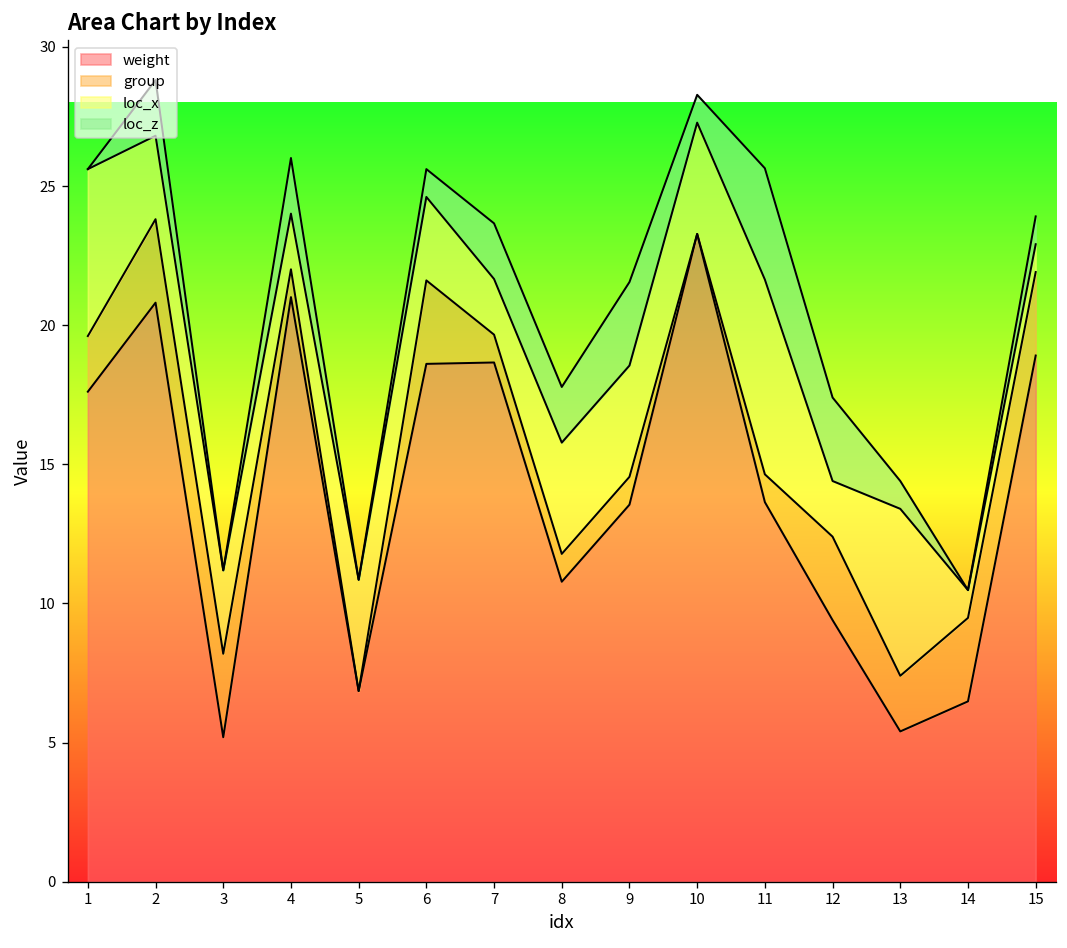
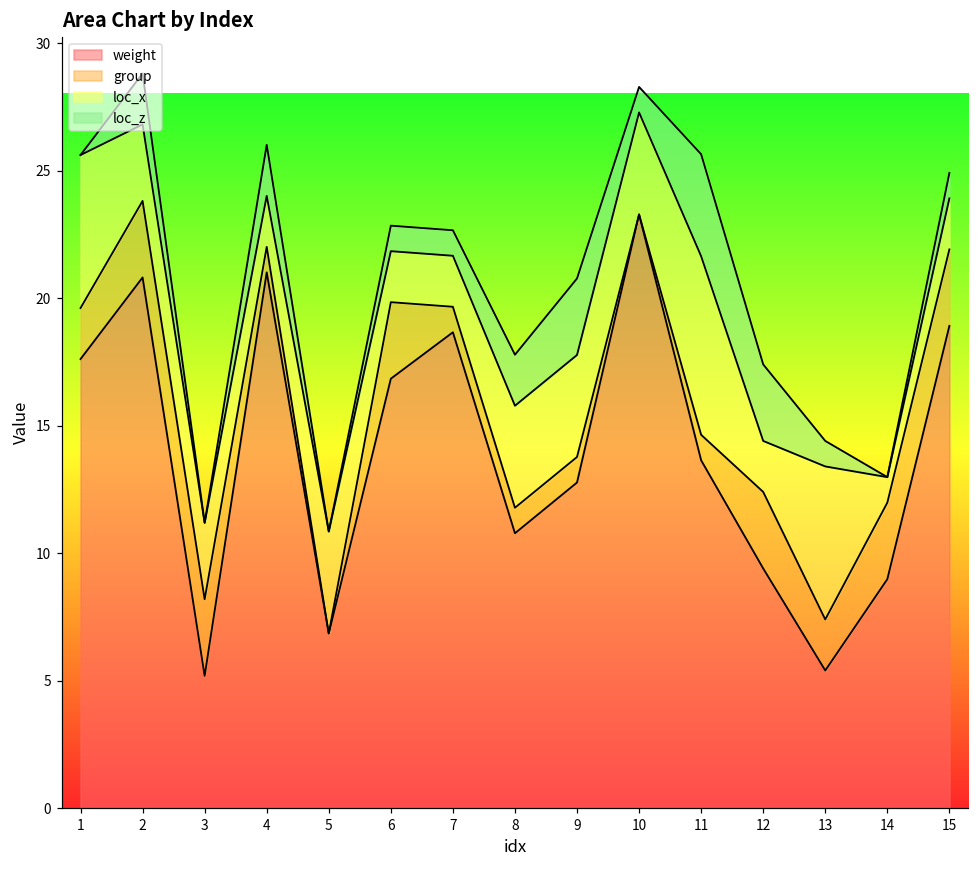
  {
    "weight": {
      "1": 17.6,
      "2": 20.8,
      "3": 5.2,
      "4": 21.0,
-     "6": 18.6,
+     "6": 16.8,
      "7": 18.7,
      "8": 10.8,
-     "9": 13.6,
+     "9": 12.8,
      "11": 13.6,
      "12": 9.4,
      "13": 5.4,
-     "14": 6.5,
+     "14": 9.0,
      "15": 18.9
    },
    "group": {
      "1": 2.0,
      "2": 3.0,
      "3": 3.0,
      "4": 1.0,
      "6": 3.0,
      "7": 1.0,
      "8": 1.0,
      "9": 1.0,
      "11": 1.0,
      "12": 3.0,
      "13": 2.0,
      "14": 3.0,
      "15": 3.0
    },
    "loc_x": {
      "4": 2,
-     "6": 3,
+     "6": 2,
      "7": 2,
      "8": 4,
      "9": 4,
      "10": 4,
      "11": 7,
      "12": 2,
      "13": 6,
-     "15": 1
+     "15": 2
    },
    "loc_z": {
      "4": 2,
      "6": 1,
-     "7": 2,
+     "7": 1,
      "8": 2,
      "9": 3,
      "10": 1,
      "11": 4,
      "12": 3,
      "13": 1,
      "15": 1
    }
  }
